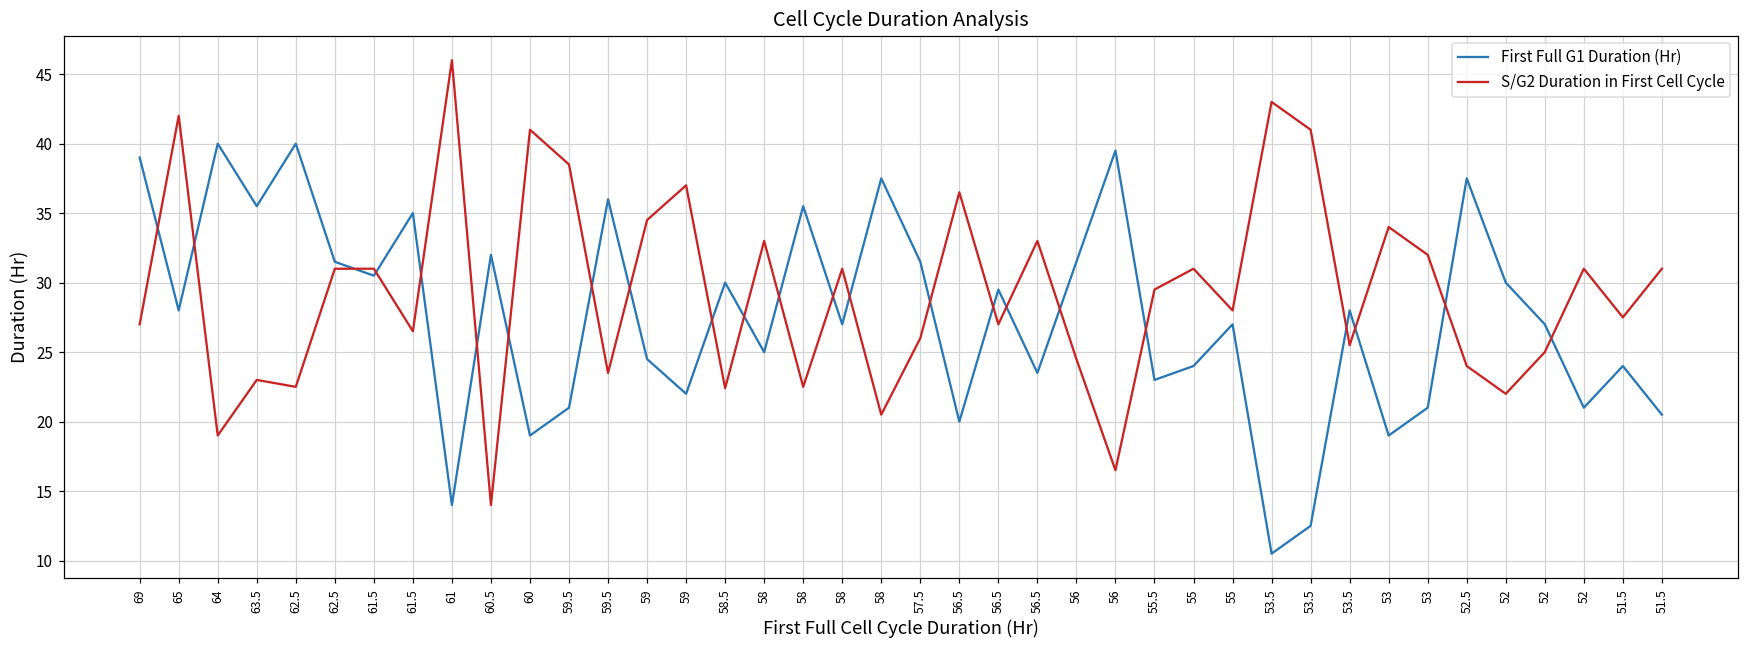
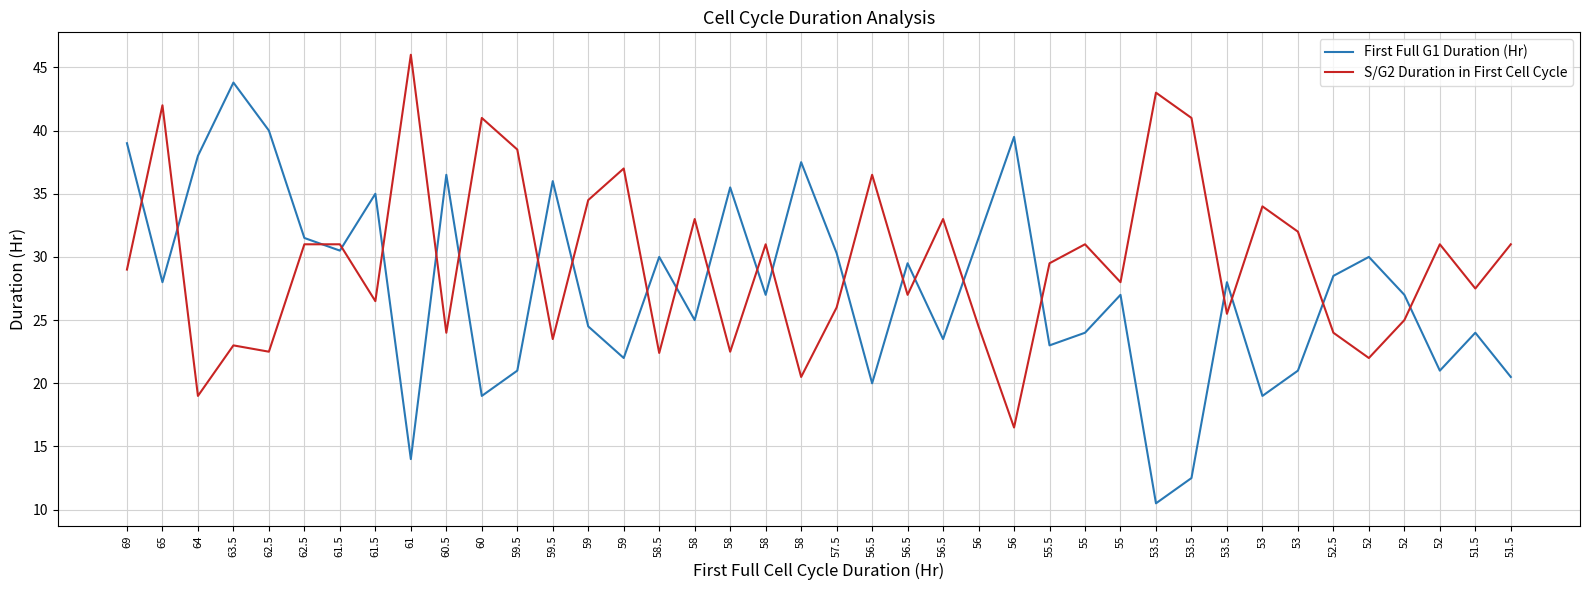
  {
    "First Full G1 Duration (Hr)": {
      "69": 39.0,
      "65": 28.0,
-     "64": 40,
-     "63.5": 35.5,
+     "64": 38,
+     "63.5": 43.8,
      "61": 14.0,
-     "60.5": 32.0,
+     "60.5": 36.5,
      "60": 19.0,
      "58.5": 30.0,
-     "57.5": 31.5,
+     "57.5": 30.3,
      "55.5": 23.0,
-     "52.5": 37.5
+     "52.5": 28.5
    },
    "S/G2 Duration in First Cell Cycle": {
-     "69": 27,
+     "69": 29,
      "65": 42,
      "64": 19,
      "63.5": 23,
      "61": 46,
-     "60.5": 14,
+     "60.5": 24,
      "60": 41,
      "58.5": 22.4,
      "57.5": 26,
      "55.5": 29.5,
      "52.5": 24
    }
  }
